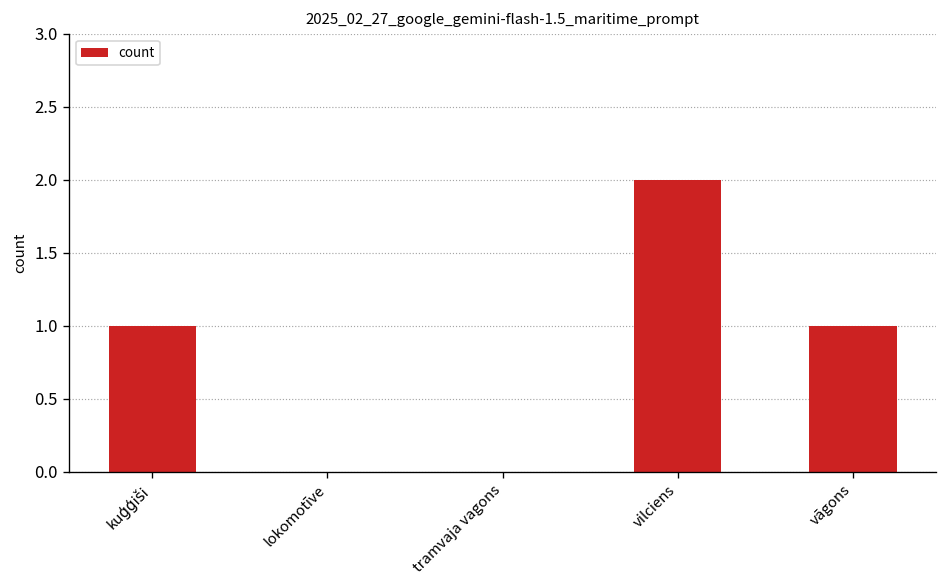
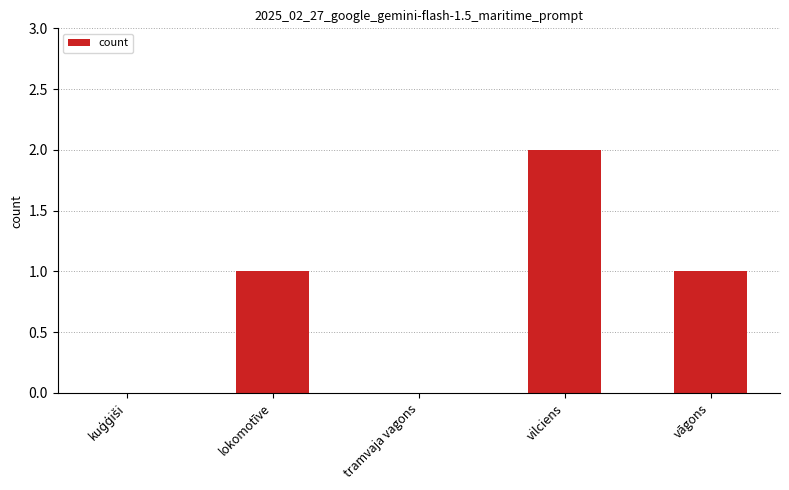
  {
-   "kuģģiši": 1,
-   "lokomotīve": 0,
+   "kuģģiši": 0,
+   "lokomotīve": 1,
    "tramvaja vagons": 0,
    "vilciens": 2,
    "vāgons": 1
  }
